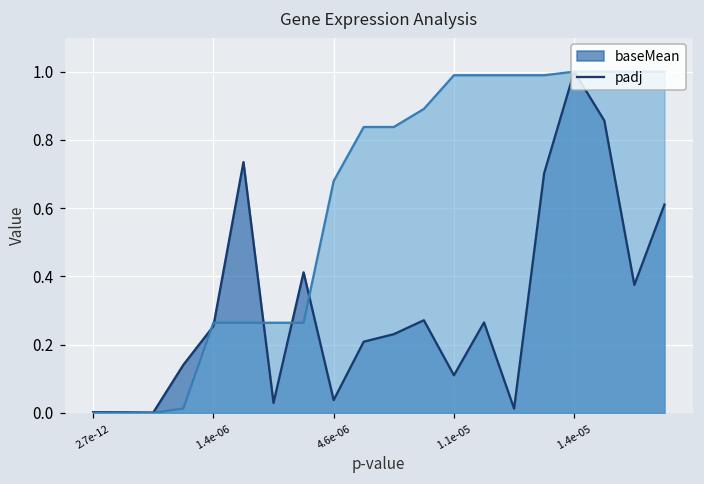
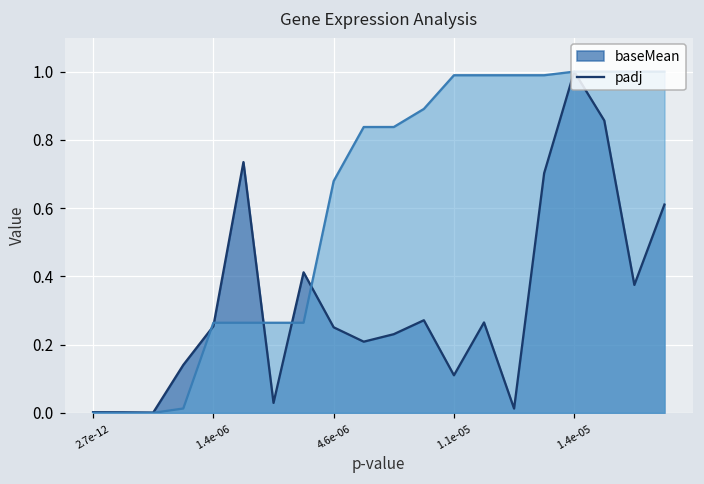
  {
    "baseMean": {
      "1.4e-06": 0.25,
-     "4.6e-06": 0.04,
+     "4.6e-06": 0.25,
      "1.1e-05": 0.11
    }
  }
